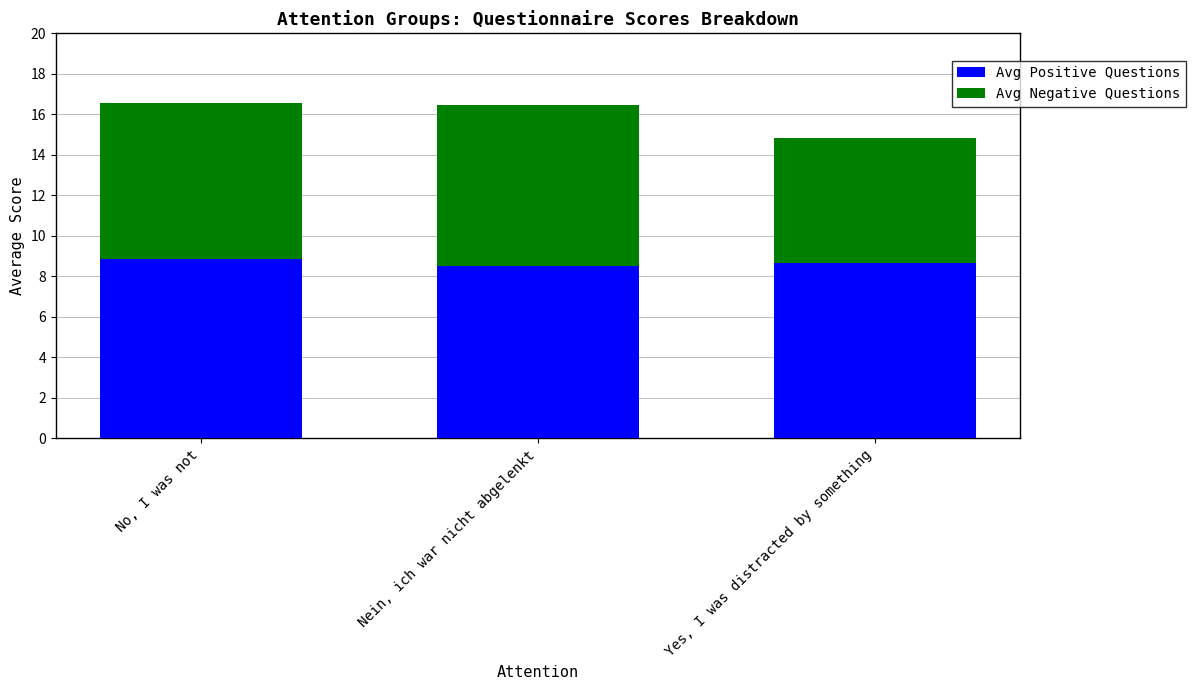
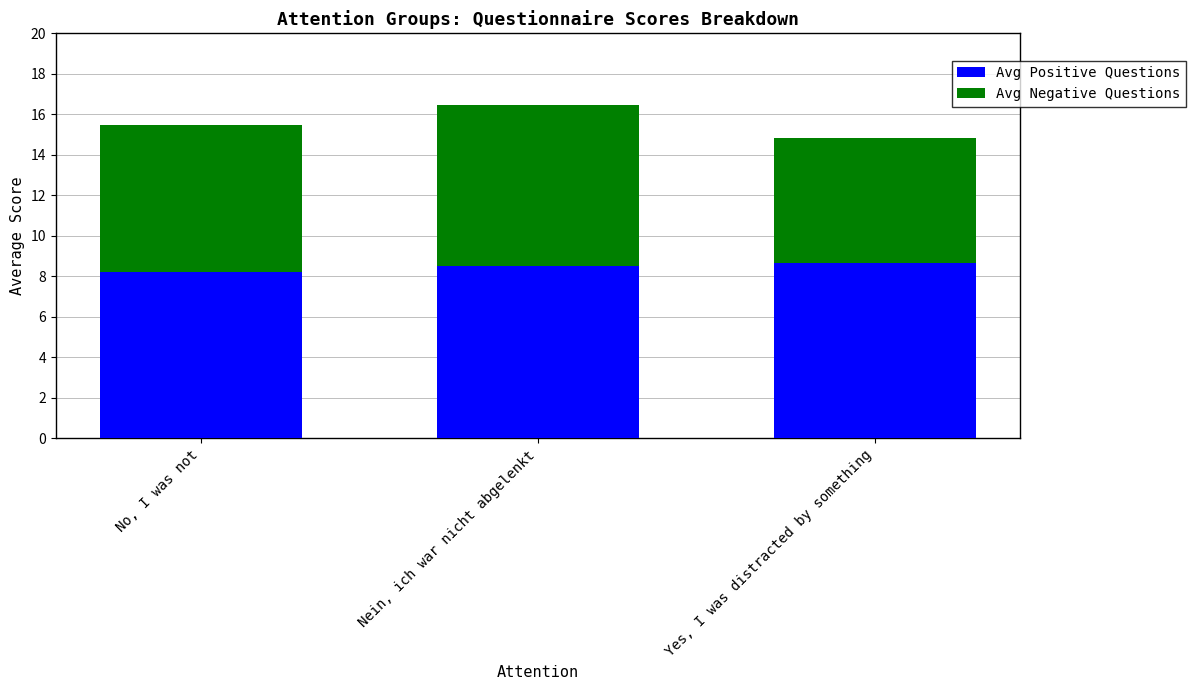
  {
    "Avg Positive Questions": {
-     "No, I was not": 8.9,
+     "No, I was not": 8.2,
      "Nein, ich war nicht abgelenkt": 8.5,
      "Yes, I was distracted by something": 8.7
    },
    "Avg Negative Questions": {
-     "No, I was not": 7.7,
+     "No, I was not": 7.2,
      "Nein, ich war nicht abgelenkt": 7.9,
      "Yes, I was distracted by something": 6.2
    }
  }
